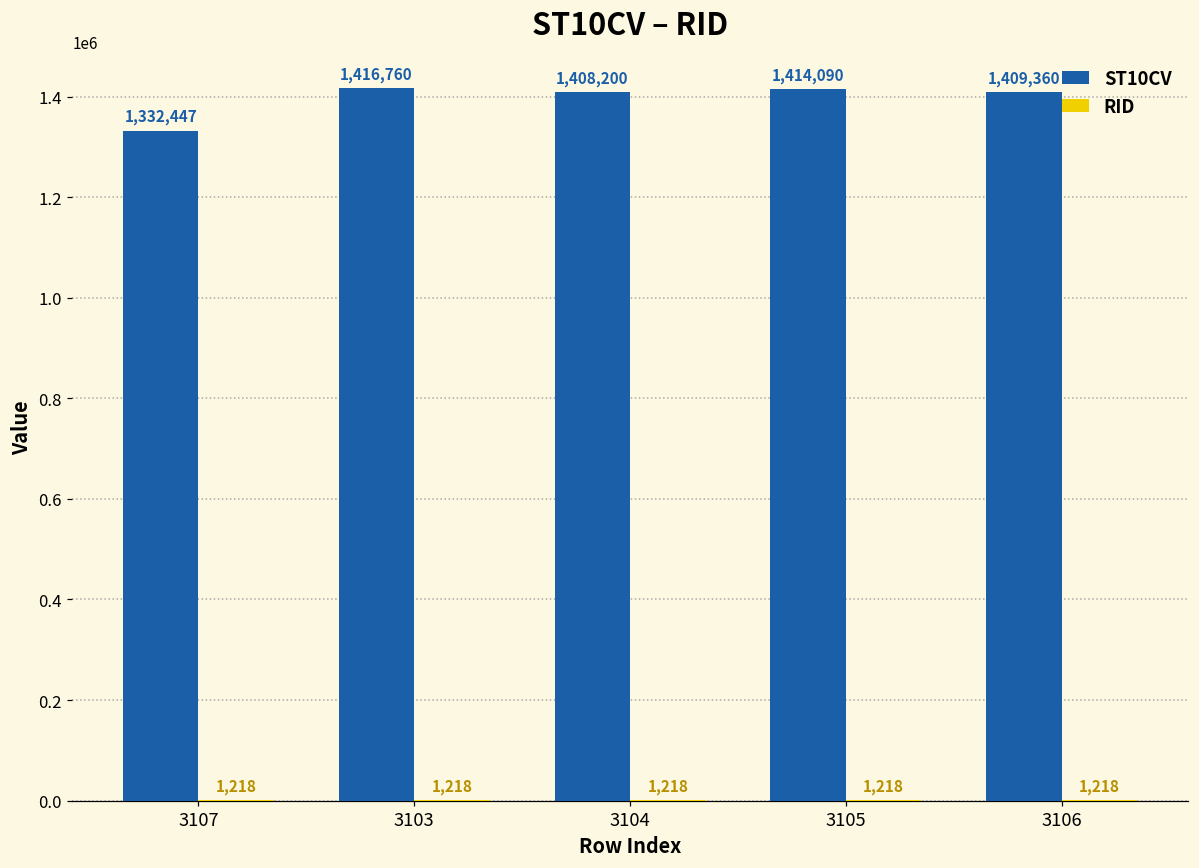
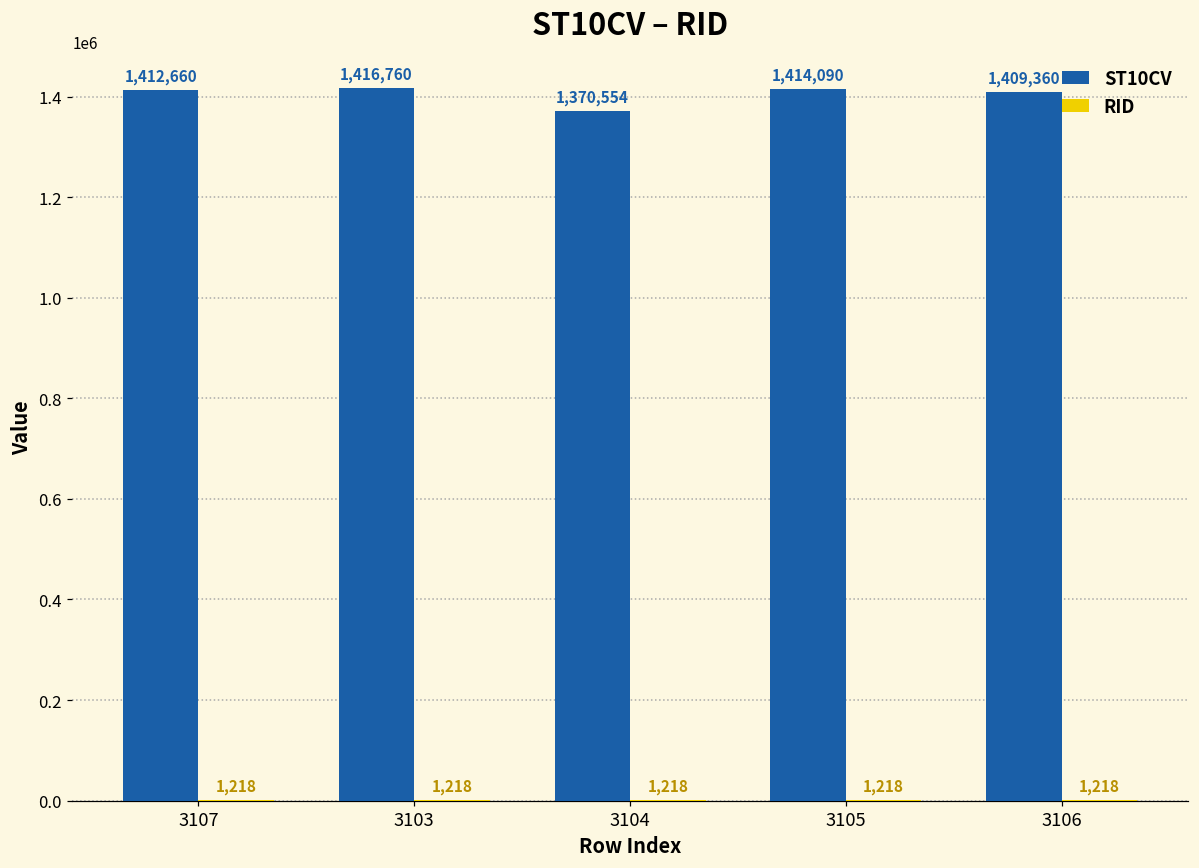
  {
    "ST10CV": {
-     "3107": "1,332,447",
+     "3107": "1,412,660",
      "3103": "1,416,760",
-     "3104": "1,408,200",
+     "3104": "1,370,554",
      "3105": "1,414,090",
      "3106": "1,409,360"
    },
    "RID": {
      "3107": "1,218",
      "3103": "1,218",
      "3104": "1,218",
      "3105": "1,218",
      "3106": "1,218"
    }
  }
